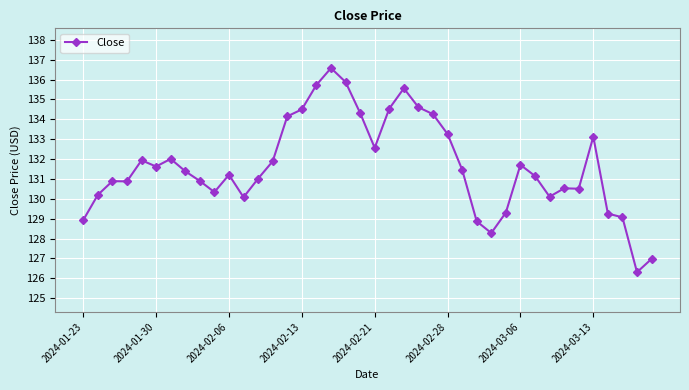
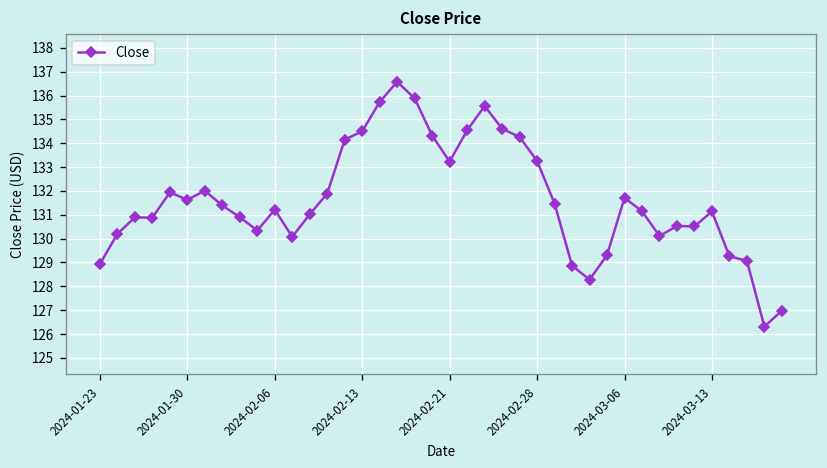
  {
    "2024-01-23": 128.9,
    "2024-01-30": 131.6,
    "2024-02-06": 131.2,
    "2024-02-13": 134.5,
-   "2024-02-21": 132.6,
+   "2024-02-21": 133.2,
    "2024-02-28": 133.3,
    "2024-03-06": 131.7,
-   "2024-03-13": 133.1
+   "2024-03-13": 131.1
  }
